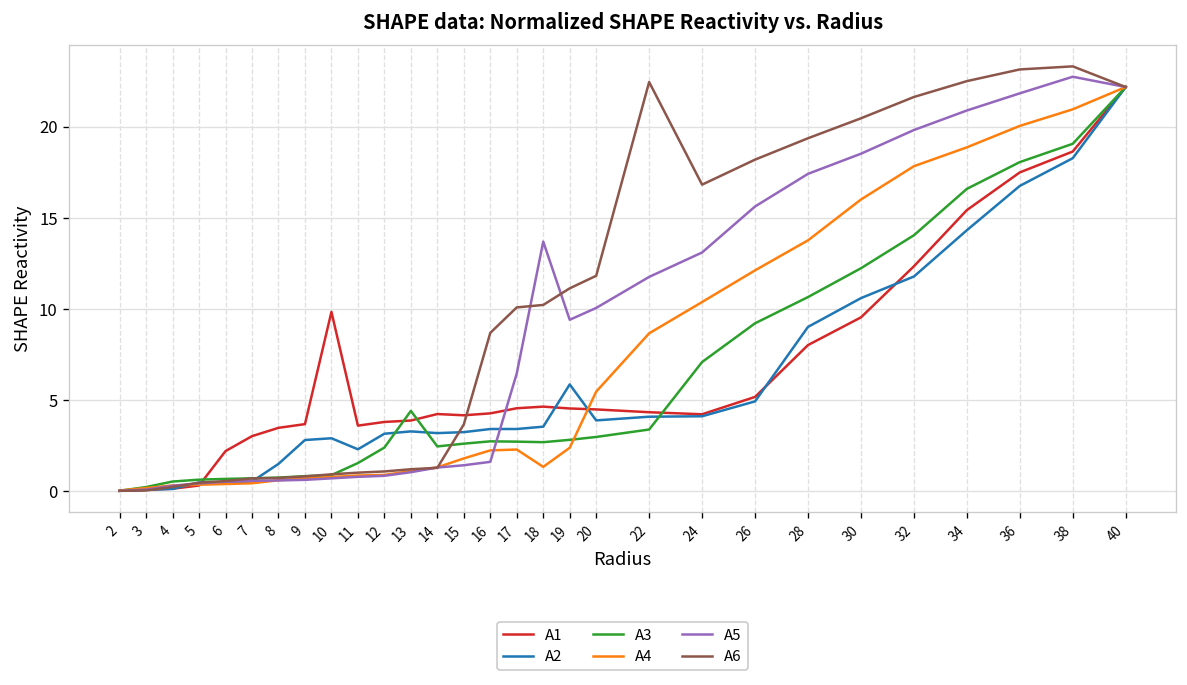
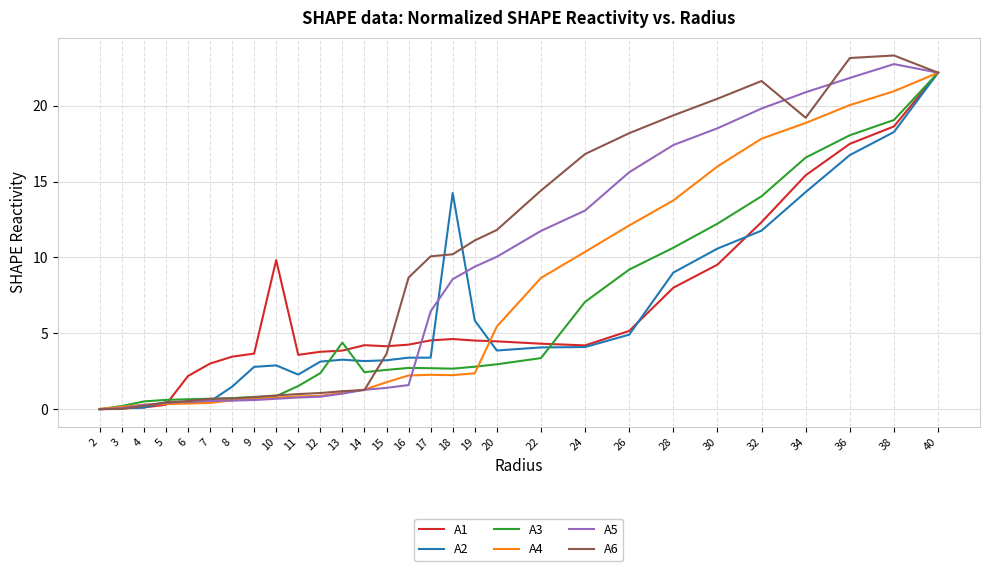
  {
    "A1": {
      "6": 2.2,
      "7": 3.0,
      "8": 3.5,
      "9": 3.7,
      "10": 9.8,
      "11": 3.6,
      "12": 3.8,
      "13": 3.9,
      "14": 4.2,
      "15": 4.2,
      "16": 4.3,
      "17": 4.5,
      "18": 4.6,
      "19": 4.5,
      "20": 4.5,
      "22": 4.3,
      "26": 5.2,
      "28": 8.0,
      "30": 9.5,
      "32": 12.3,
      "34": 15.4,
      "36": 17.5,
      "38": 18.6
    },
    "A2": {
      "8": 1.5,
      "9": 2.8,
      "10": 2.9,
      "11": 2.3,
      "12": 3.1,
      "13": 3.3,
      "14": 3.2,
      "15": 3.2,
      "16": 3.4,
      "17": 3.4,
-     "18": 3.5,
+     "18": 14.3,
      "19": 5.8,
      "20": 3.9,
      "22": 4.1,
      "26": 4.9,
      "28": 9.0,
      "30": 10.6,
      "32": 11.8,
      "34": 14.3,
      "36": 16.7,
      "38": 18.3
    },
    "A3": {
      "4": 0.5,
      "11": 1.5,
      "12": 2.4,
      "13": 4.4,
      "14": 2.4,
      "15": 2.6,
      "16": 2.7,
      "17": 2.7,
      "18": 2.7,
      "19": 2.8,
      "20": 3.0,
      "22": 3.4,
      "24": 7.1,
      "26": 9.2,
      "28": 10.6,
      "30": 12.2,
      "32": 14.0,
      "34": 16.6,
      "36": 18.1,
      "38": 19.1
    },
    "A4": {
      "15": 1.8,
      "16": 2.2,
      "17": 2.3,
-     "18": 1.3,
+     "18": 2.2,
      "19": 2.4,
      "20": 5.5,
      "22": 8.7,
      "24": 10.4,
      "26": 12.1,
      "28": 13.8,
      "30": 16.0,
      "32": 17.8,
      "34": 18.9,
      "36": 20.0,
      "38": 20.9
    },
    "A5": {
      "15": 1.4,
      "16": 1.6,
      "17": 6.5,
-     "18": 13.7,
+     "18": 8.6,
      "19": 9.4,
      "20": 10.0,
      "22": 11.8,
      "24": 13.1,
      "26": 15.6,
      "28": 17.4,
      "30": 18.5,
      "32": 19.8,
      "34": 20.9,
      "36": 21.8,
      "38": 22.7
    },
    "A6": {
      "12": 1.1,
      "15": 3.7,
      "16": 8.7,
      "17": 10.1,
      "18": 10.2,
      "19": 11.1,
      "20": 11.8,
-     "22": 22.4,
+     "22": 14.4,
      "24": 16.8,
      "26": 18.2,
      "28": 19.4,
      "30": 20.5,
      "32": 21.6,
-     "34": 22.5,
+     "34": 19.2,
      "36": 23.1,
      "38": 23.3
    }
  }
